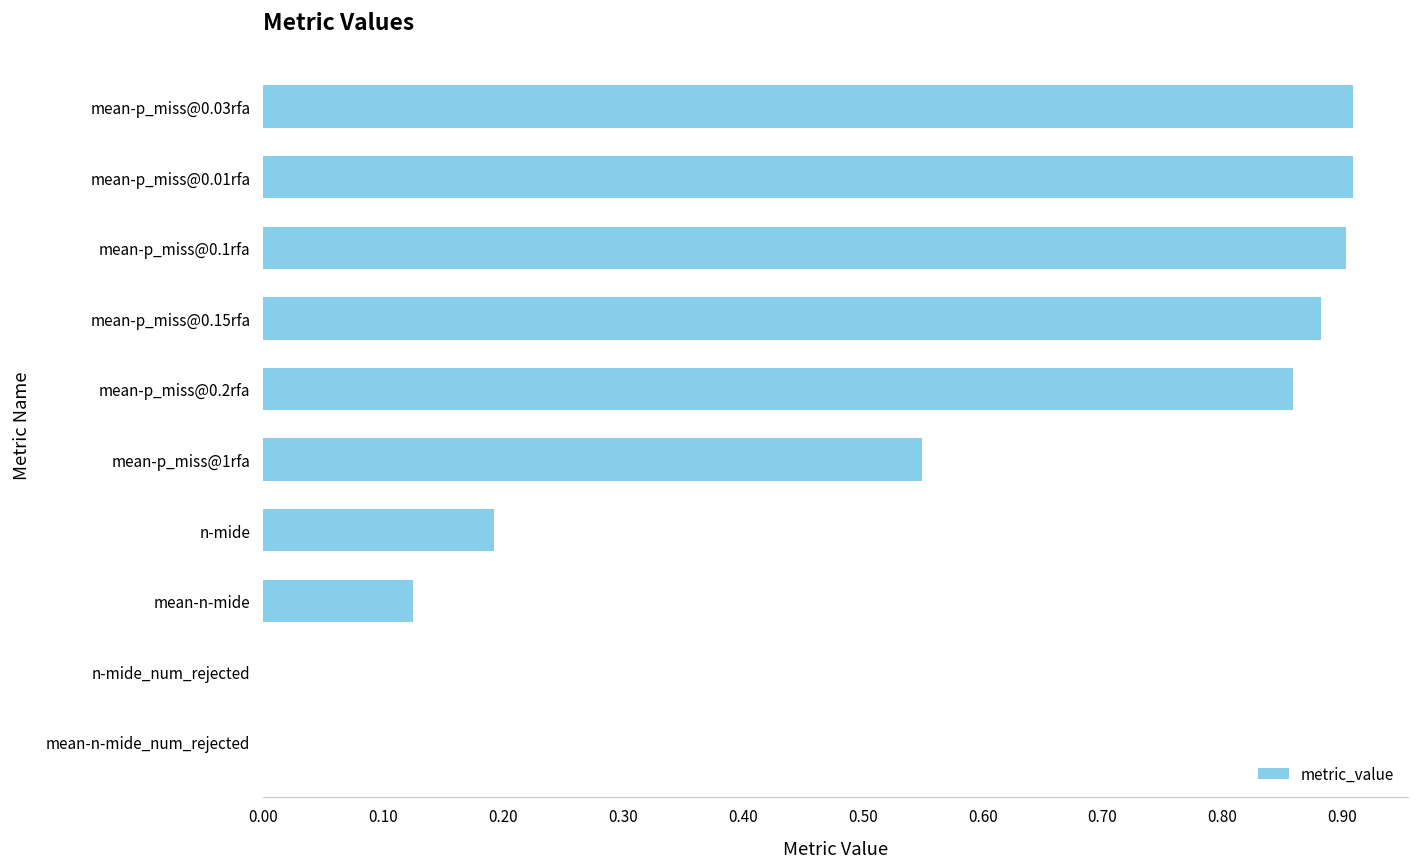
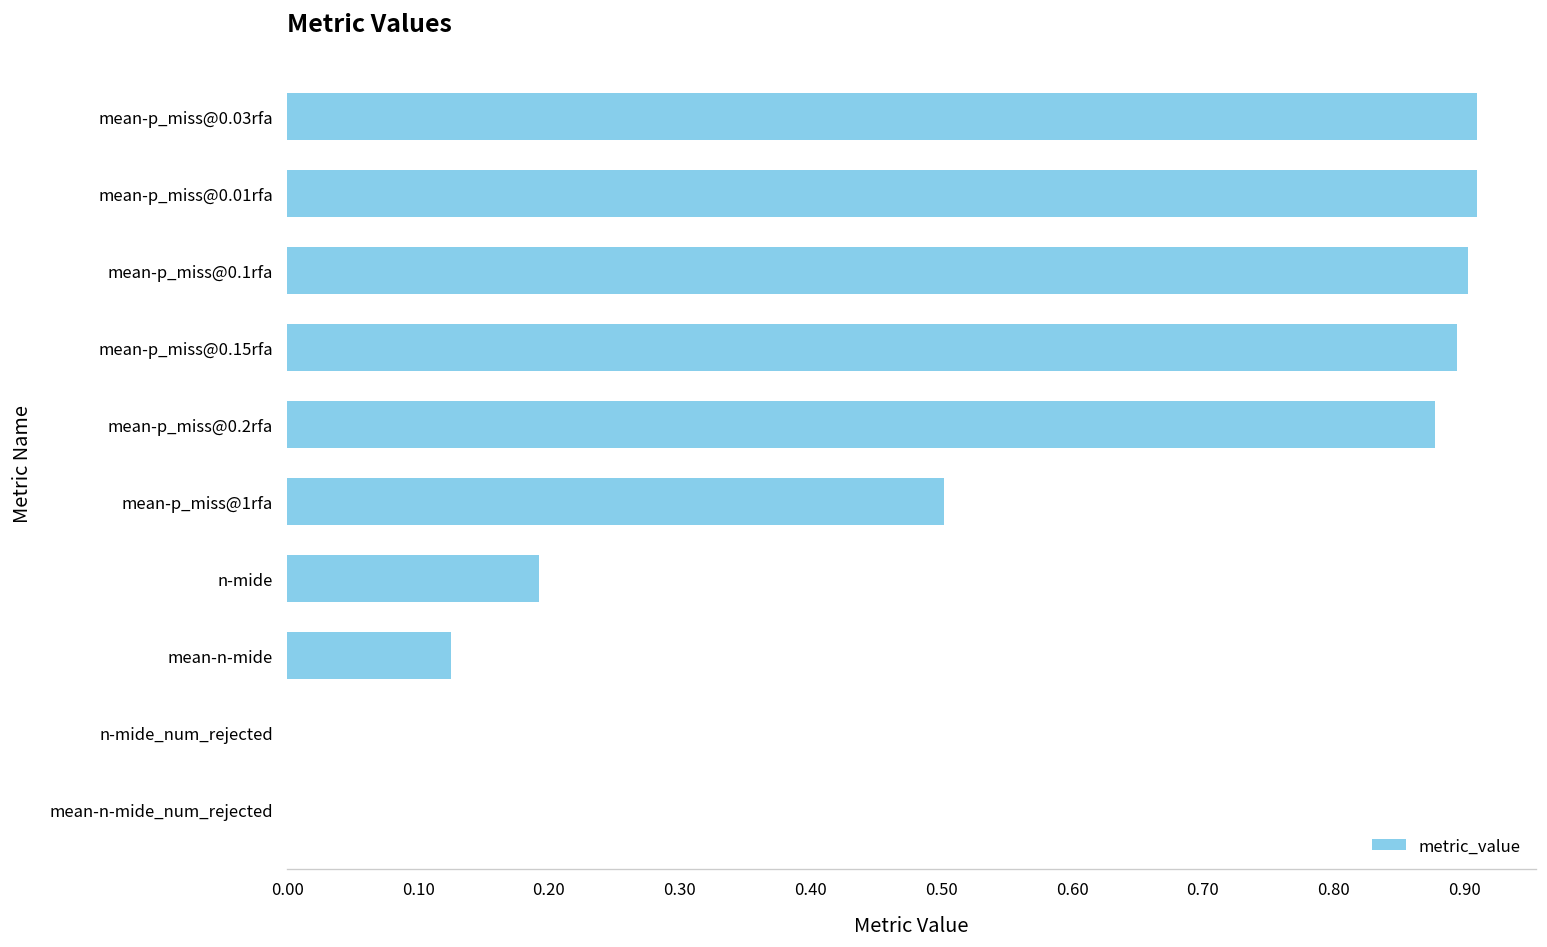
  {
    "mean-p_miss@0.03rfa": 0.909,
    "mean-p_miss@0.01rfa": 0.909,
    "mean-p_miss@0.1rfa": 0.903,
-   "mean-p_miss@0.15rfa": 0.882,
-   "mean-p_miss@0.2rfa": 0.859,
-   "mean-p_miss@1rfa": 0.549,
+   "mean-p_miss@0.15rfa": 0.894,
+   "mean-p_miss@0.2rfa": 0.878,
+   "mean-p_miss@1rfa": 0.502,
    "n-mide": 0.192,
    "mean-n-mide": 0.125,
    "n-mide_num_rejected": 0.000,
    "mean-n-mide_num_rejected": 0.000
  }
